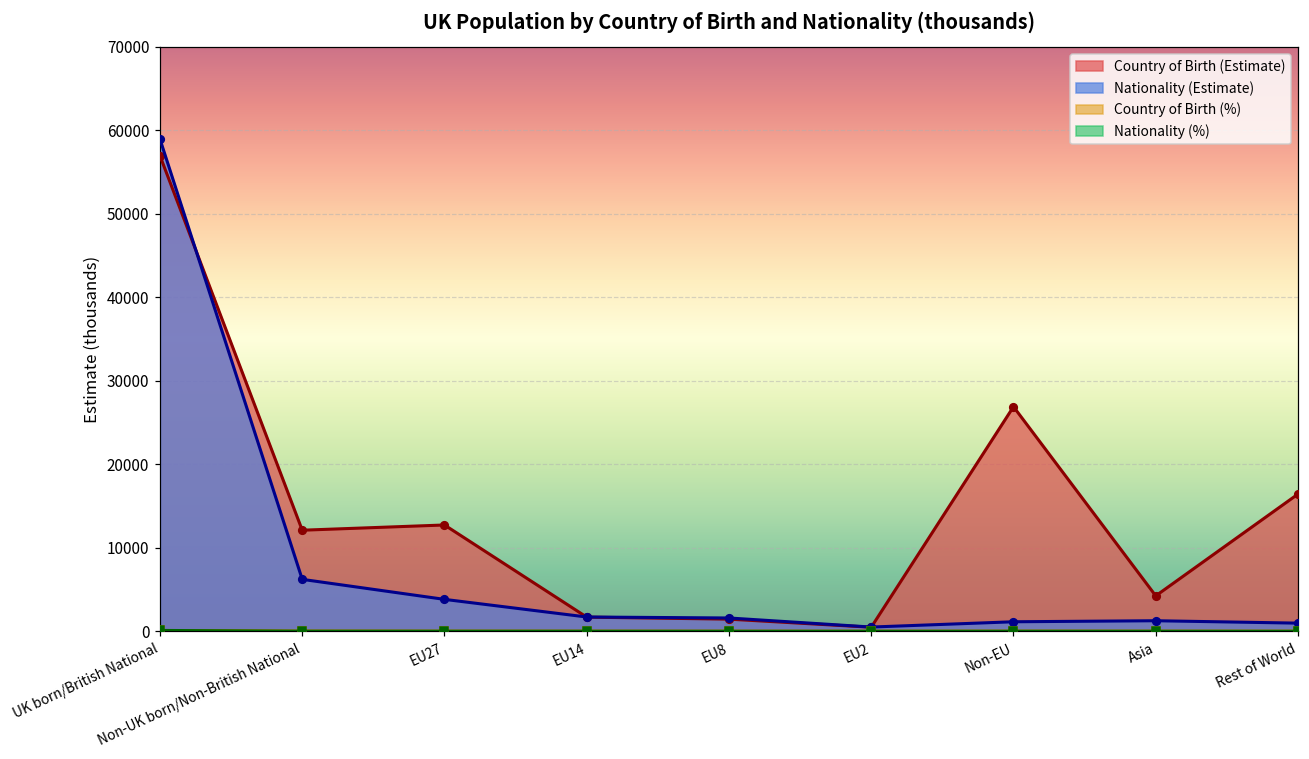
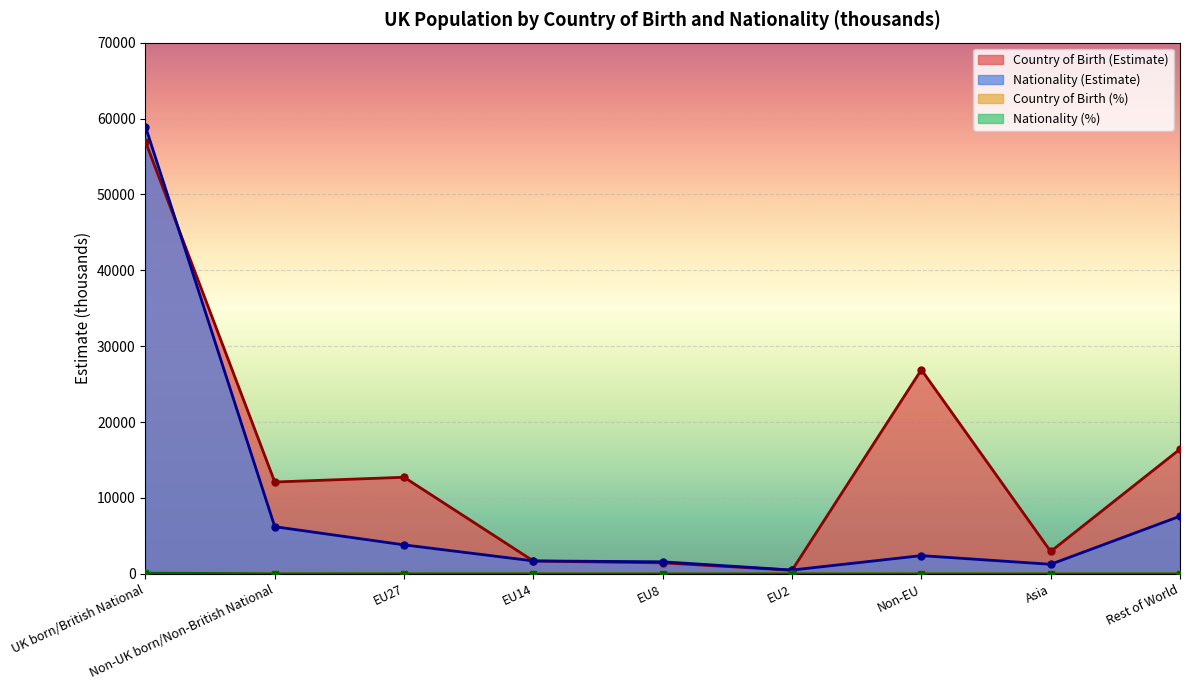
  {
    "Country of Birth (Estimate)": {
      "UK born/British National": 57000,
      "Non-UK born/Non-British National": 12000,
      "EU27": 13000,
      "Non-EU": 27000,
-     "Asia": 4000,
+     "Asia": 3000,
      "Rest of World": 16000
    },
    "Nationality (Estimate)": {
      "UK born/British National": 59000,
      "Non-UK born/Non-British National": 6000,
      "EU27": 4000,
-     "Non-EU": 1000,
+     "Non-EU": 2000,
      "Asia": 1000,
-     "Rest of World": 1000
+     "Rest of World": 8000
    },
    "Nationality (%)": {
      "UK born/British National": 0,
      "Non-UK born/Non-British National": 0,
      "EU27": 0,
      "EU14": 0,
      "EU8": 0,
      "EU2": 0,
      "Non-EU": 0,
      "Asia": 0,
      "Rest of World": 0
    }
  }
